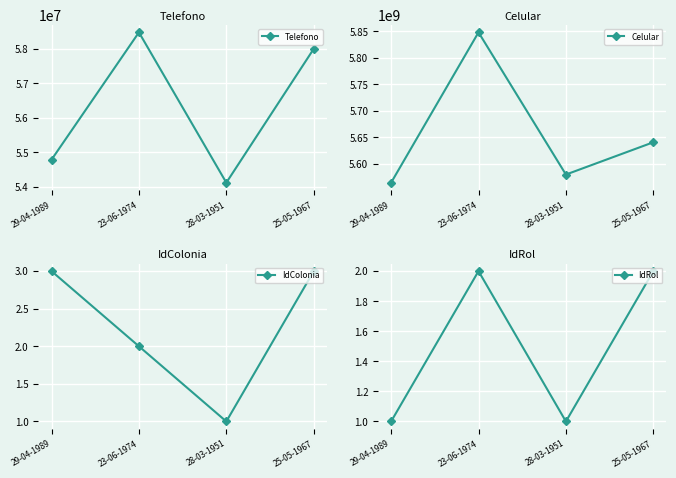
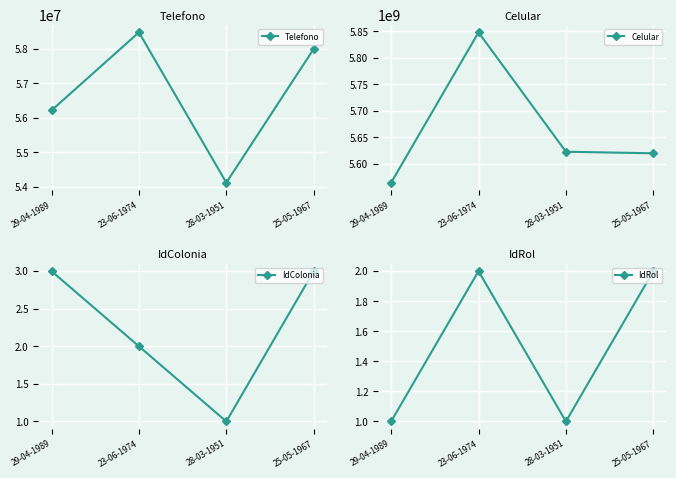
  {
    "Telefono": {
-     "29-04-1989": 54800000,
+     "29-04-1989": 56200000,
      "23-06-1974": 58500000,
      "28-03-1951": 54100000,
      "25-05-1967": 58000000
    },
    "Celular": {
      "29-04-1989": 5560000000,
      "23-06-1974": 5850000000,
-     "28-03-1951": 5580000000,
-     "25-05-1967": 5640000000
+     "28-03-1951": 5620000000,
+     "25-05-1967": 5620000000
    },
    "IdColonia": {
      "29-04-1989": 3.0,
      "23-06-1974": 2.0,
      "28-03-1951": 1.0
    },
    "IdRol": {
      "29-04-1989": 1.00,
      "23-06-1974": 2.00,
      "28-03-1951": 1.00
    }
  }
